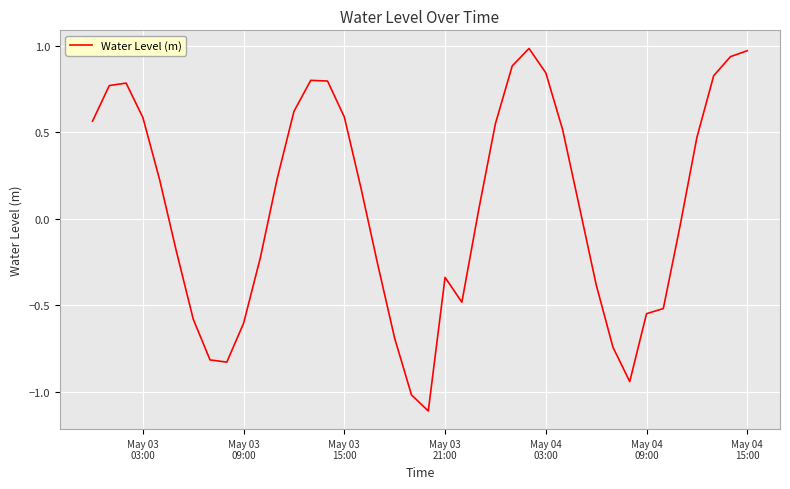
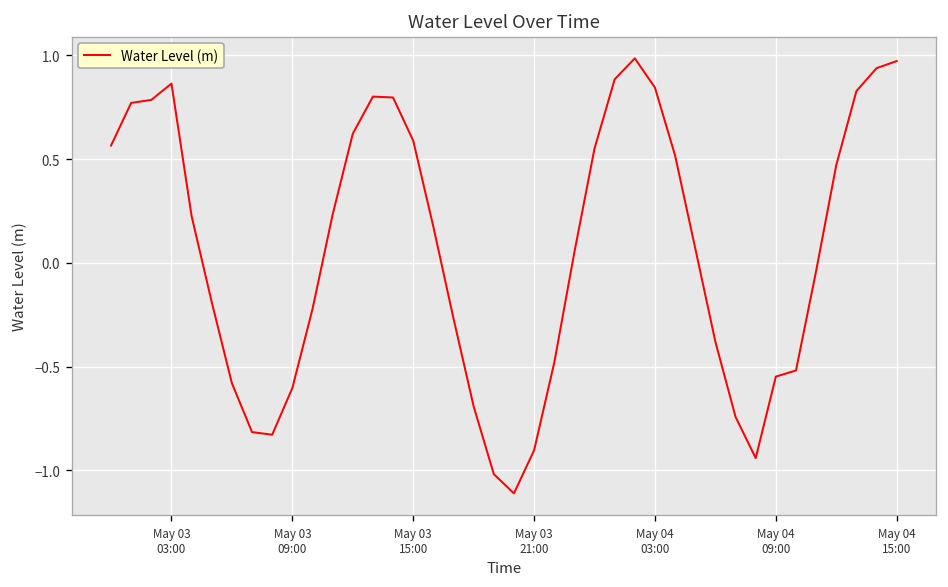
  {
-   "May 03 03:00": 0.59,
+   "May 03 03:00": 0.86,
    "May 03 09:00": -0.60,
    "May 03 15:00": 0.59,
-   "May 03 21:00": -0.34,
+   "May 03 21:00": -0.90,
    "May 04 03:00": 0.84,
    "May 04 09:00": -0.55,
    "May 04 15:00": 0.97
  }
